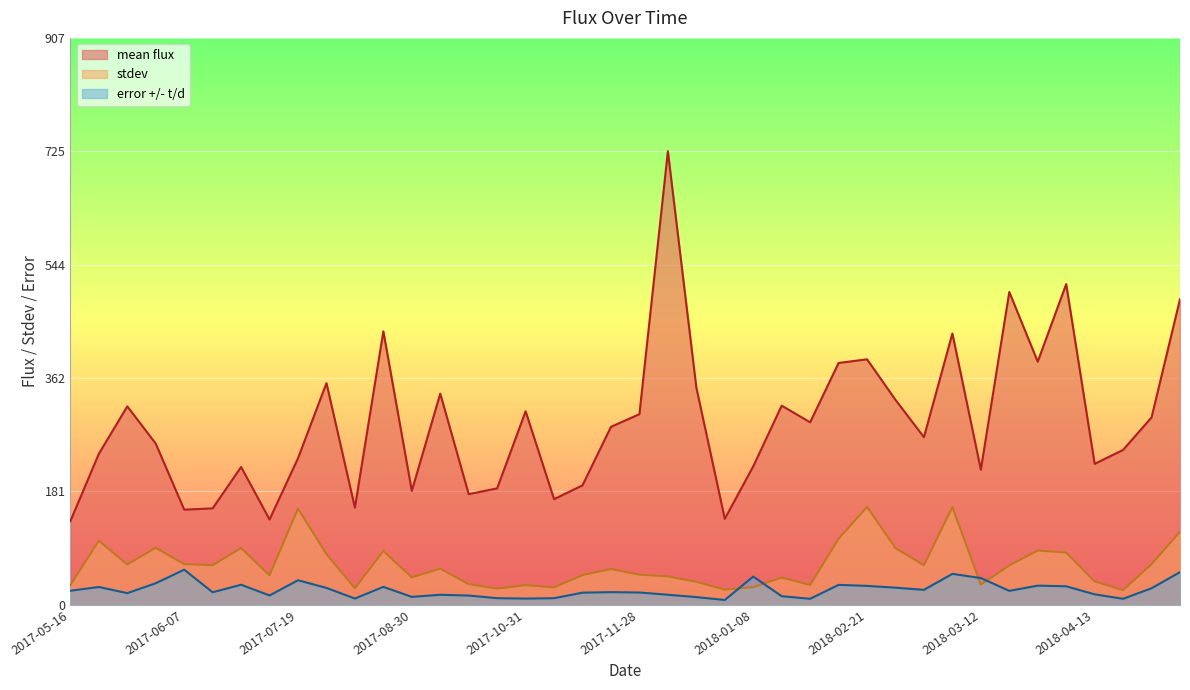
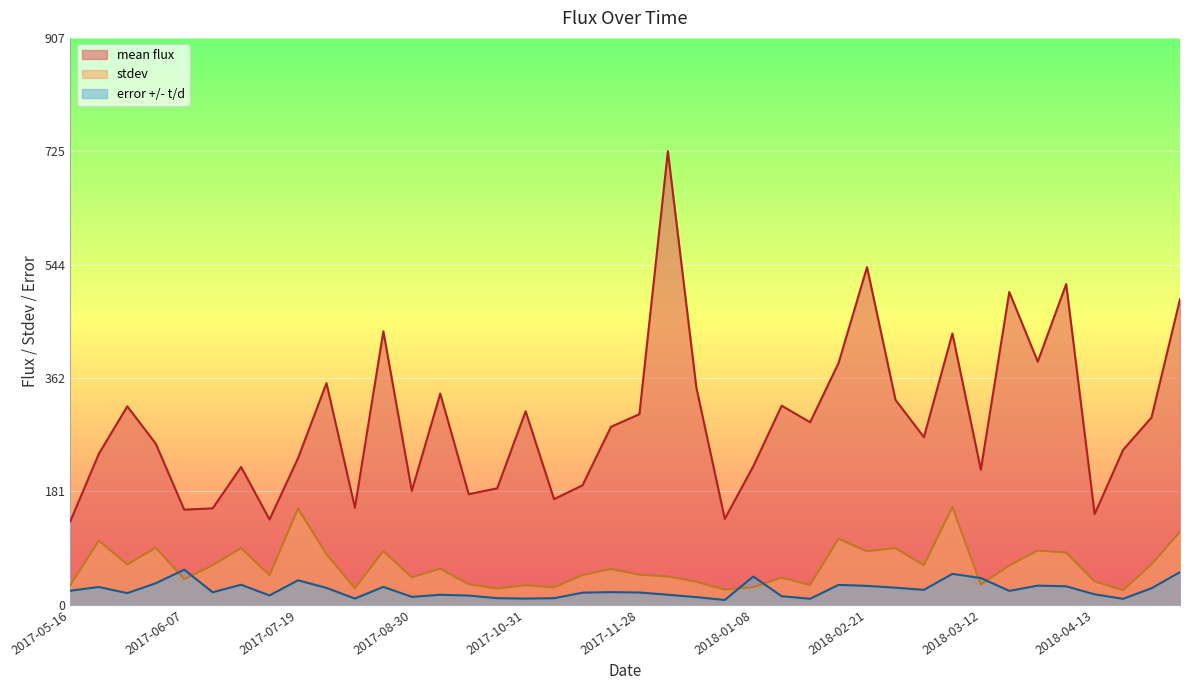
  {
    "mean flux": {
      "2017-05-16": 130,
      "2017-06-07": 150,
      "2017-07-19": 230,
      "2017-08-30": 180,
      "2017-10-31": 310,
      "2017-11-28": 310,
      "2018-01-08": 220,
-     "2018-02-21": 390,
+     "2018-02-21": 540,
      "2018-03-12": 220,
-     "2018-04-13": 230
+     "2018-04-13": 150
    },
    "stdev": {
      "2017-05-16": 30,
-     "2017-06-07": 70,
+     "2017-06-07": 40,
      "2017-07-19": 150,
      "2017-08-30": 40,
      "2017-10-31": 30,
      "2017-11-28": 50,
      "2018-01-08": 30,
-     "2018-02-21": 160,
+     "2018-02-21": 90,
      "2018-03-12": 30,
      "2018-04-13": 40
    },
    "error +/- t/d": {
      "2017-05-16": 20,
      "2017-06-07": 60,
      "2017-07-19": 40,
      "2017-08-30": 10,
      "2017-10-31": 10,
      "2017-11-28": 20,
      "2018-01-08": 50,
      "2018-02-21": 30,
      "2018-03-12": 40,
      "2018-04-13": 20
    }
  }
